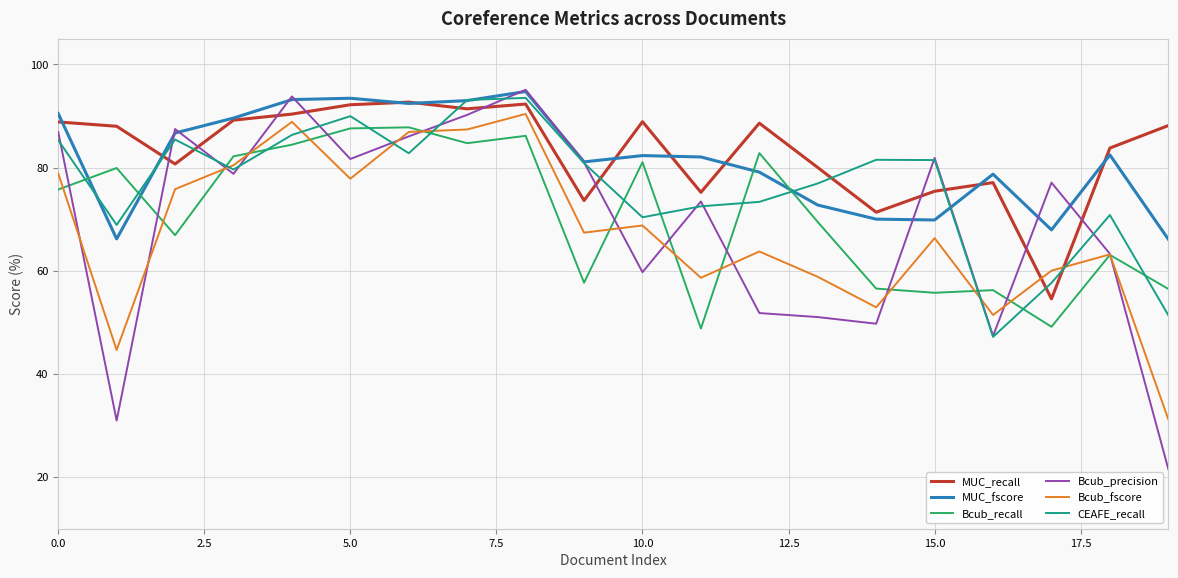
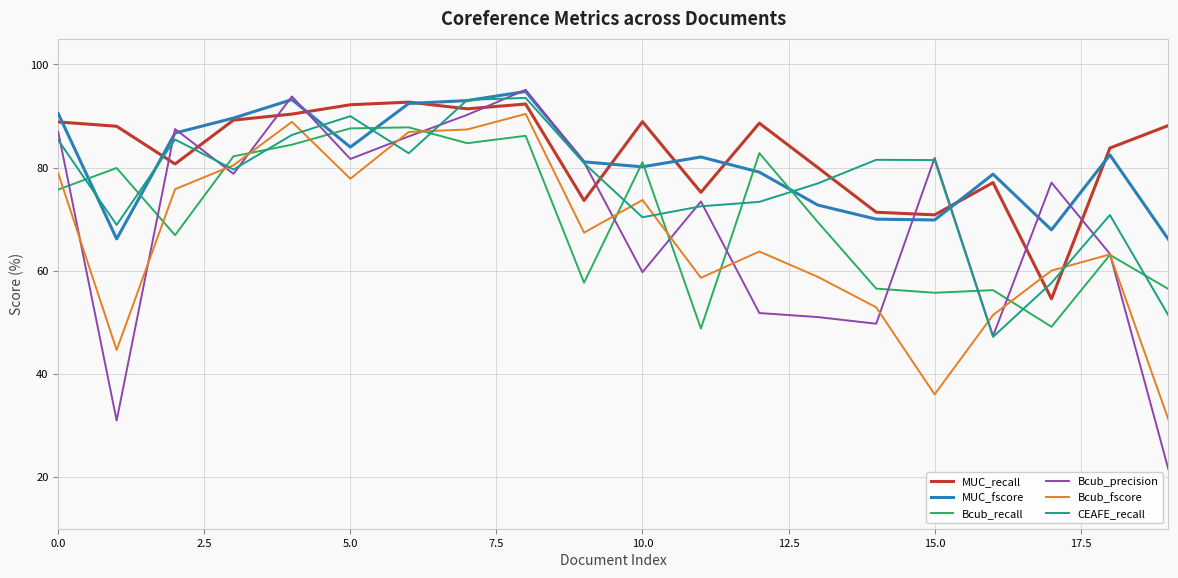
  {
    "MUC_recall": {
      "0.0": 89,
      "5.0": 92,
      "10.0": 89,
-     "15.0": 75
+     "15.0": 71
    },
    "MUC_fscore": {
      "0.0": 90,
-     "5.0": 93,
-     "10.0": 82,
+     "5.0": 84,
+     "10.0": 80,
      "15.0": 70
    },
    "Bcub_precision": {
      "0.0": 87,
      "5.0": 82,
      "10.0": 60
    },
    "Bcub_fscore": {
      "0.0": 79,
      "5.0": 78,
-     "10.0": 69,
-     "15.0": 66
+     "10.0": 74,
+     "15.0": 36
    }
  }
